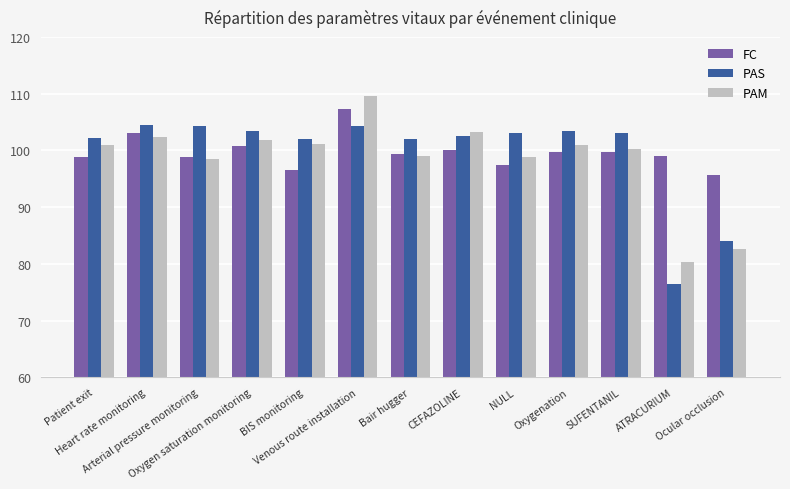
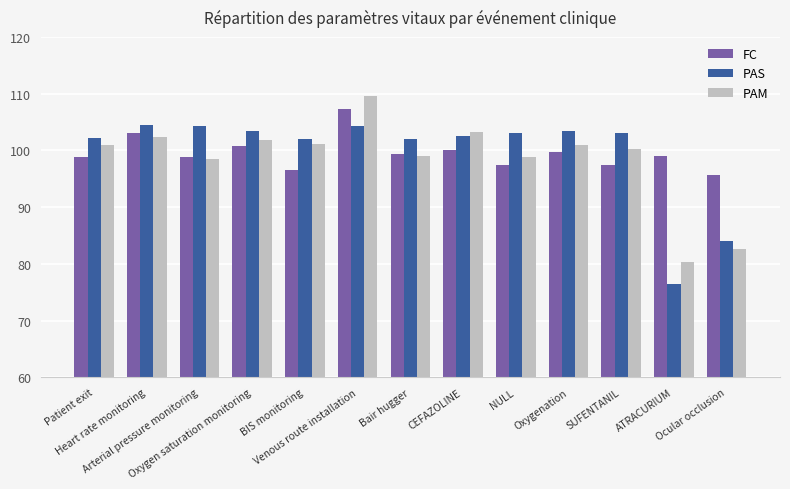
  {
    "FC": {
      "Patient exit": 99,
      "Heart rate monitoring": 103,
      "Arterial pressure monitoring": 99,
      "Oxygen saturation monitoring": 101,
      "BIS monitoring": 96,
      "Venous route installation": 107,
      "Bair hugger": 99,
      "CEFAZOLINE": 100,
      "NULL": 97,
      "Oxygenation": 100,
-     "SUFENTANIL": 100,
+     "SUFENTANIL": 97,
      "ATRACURIUM": 99,
      "Ocular occlusion": 96
    },
    "PAS": {
      "Patient exit": 102,
      "Heart rate monitoring": 104,
      "Arterial pressure monitoring": 104,
      "Oxygen saturation monitoring": 103,
      "BIS monitoring": 102,
      "Venous route installation": 104,
      "Bair hugger": 102,
      "CEFAZOLINE": 103,
      "NULL": 103,
      "Oxygenation": 103,
      "SUFENTANIL": 103,
      "ATRACURIUM": 76,
      "Ocular occlusion": 84
    },
    "PAM": {
      "Patient exit": 101,
      "Heart rate monitoring": 102,
      "Arterial pressure monitoring": 99,
      "Oxygen saturation monitoring": 102,
      "BIS monitoring": 101,
      "Venous route installation": 110,
      "Bair hugger": 99,
      "CEFAZOLINE": 103,
      "NULL": 99,
      "Oxygenation": 101,
      "SUFENTANIL": 100,
      "ATRACURIUM": 80,
      "Ocular occlusion": 83
    }
  }
